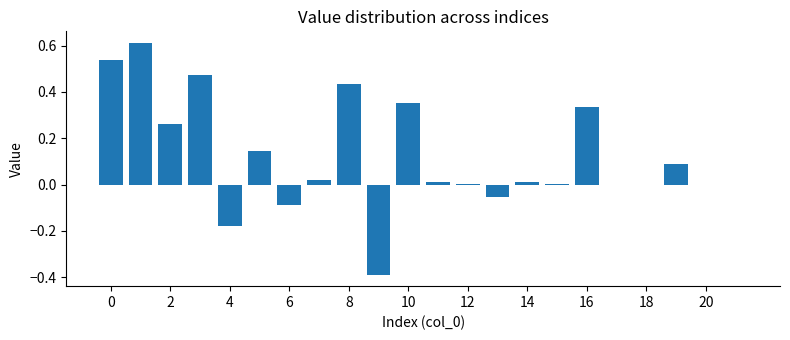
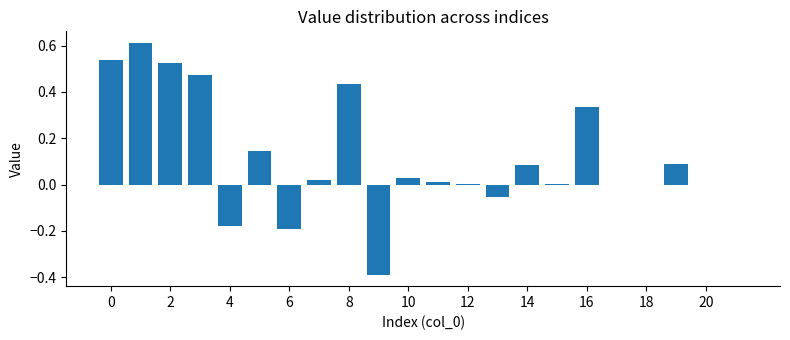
  {
    "0": 0.54,
-   "2": 0.26,
+   "2": 0.53,
    "4": -0.18,
-   "6": -0.09,
+   "6": -0.19,
    "8": 0.43,
-   "10": 0.35,
-   "14": 0.01,
+   "10": 0.03,
+   "14": 0.09,
    "16": 0.34
  }
